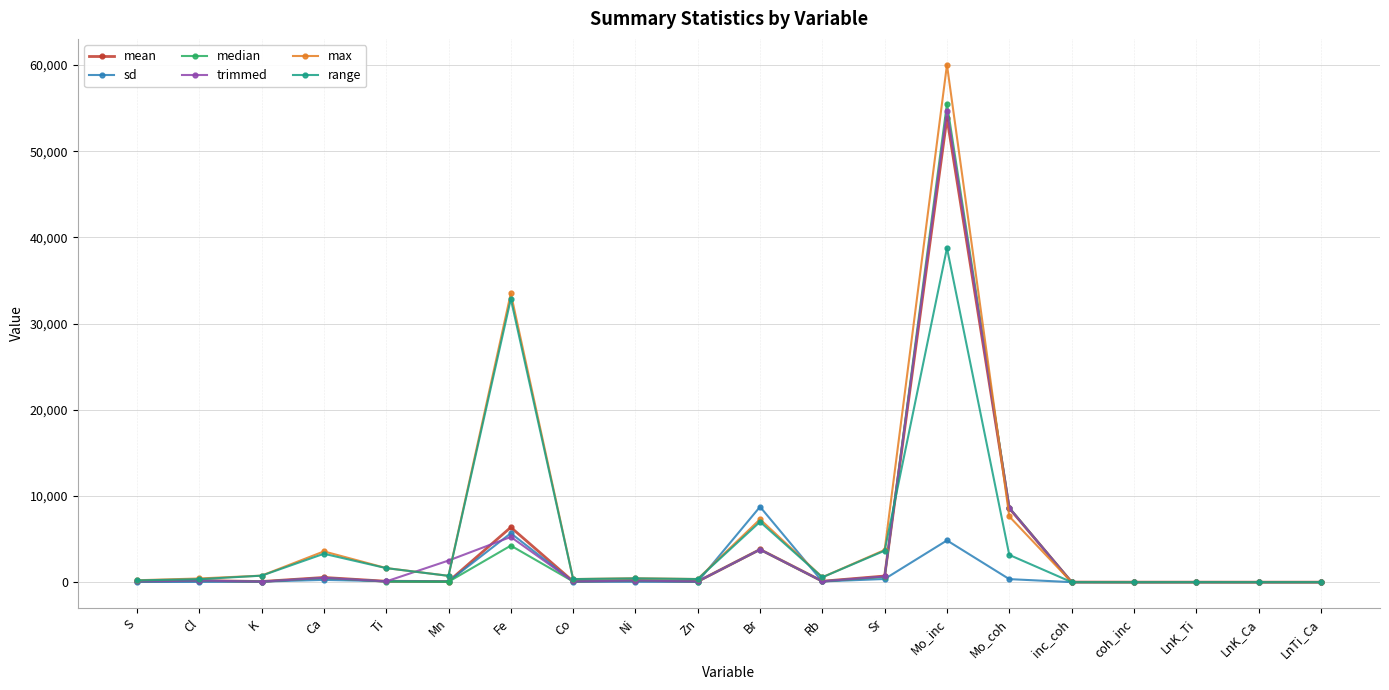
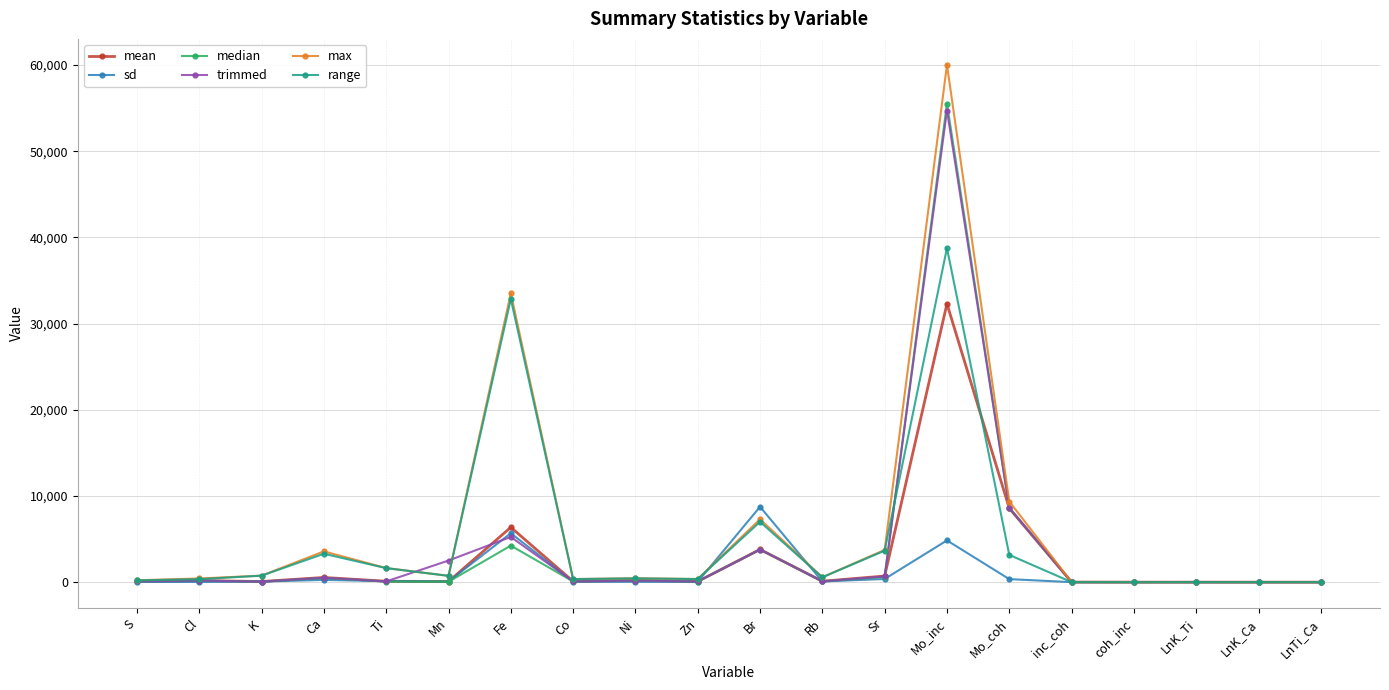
  {
    "mean": {
      "Fe": "6,000",
-     "Mo_inc": "54,000"
+     "Mo_inc": "32,000"
    },
    "sd": {
      "Fe": "6,000",
      "Br": "9,000",
      "Mo_inc": "5,000",
      "Mo_coh": "0"
    },
    "trimmed": {
      "Mn": "3,000",
      "Fe": "5,000",
      "Mo_inc": "55,000"
    },
    "max": {
      "Fe": "34,000",
      "Mo_inc": "60,000",
-     "Mo_coh": "8,000"
+     "Mo_coh": "9,000"
    }
  }
